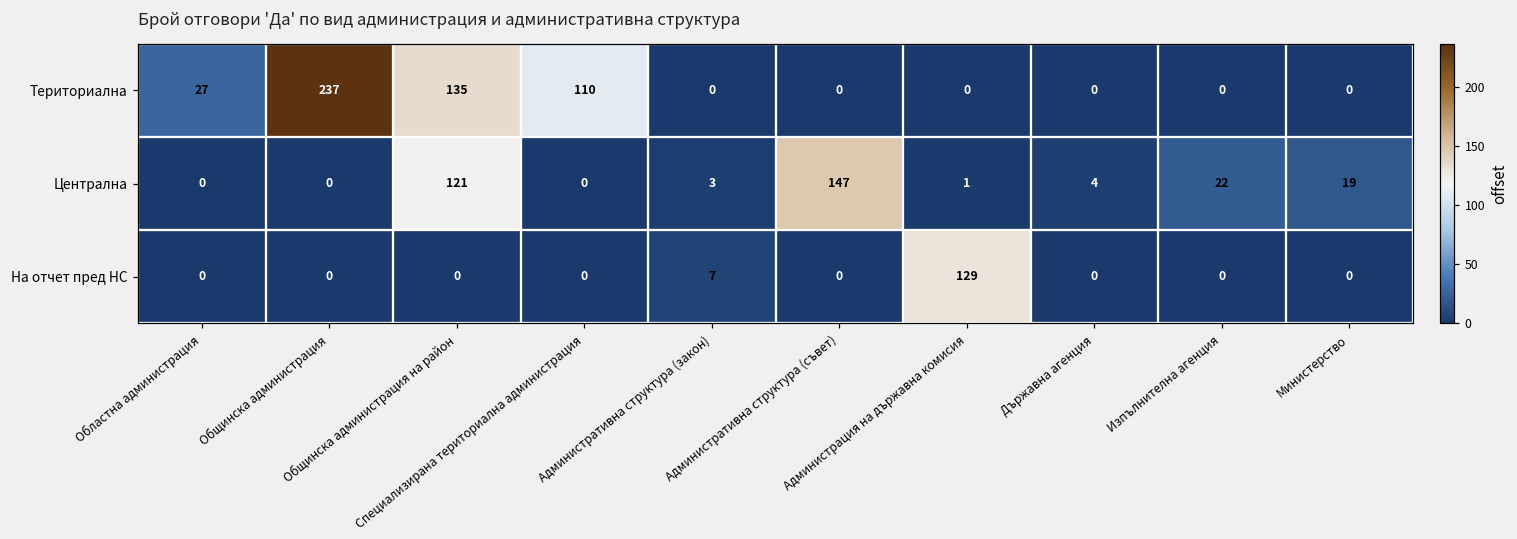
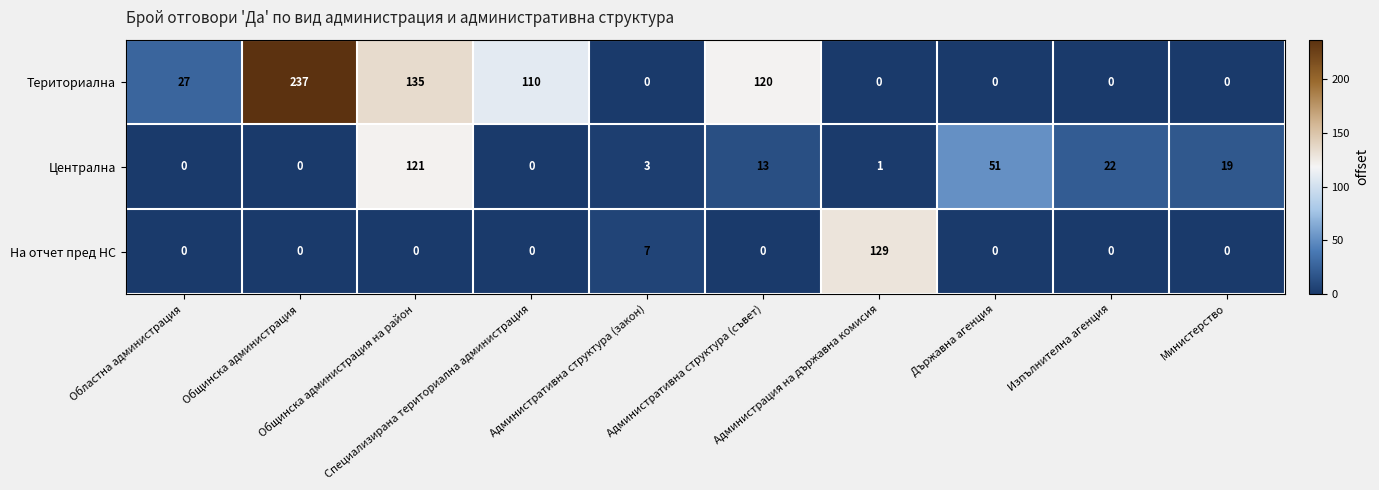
  {
    "Териториална": {
      "Областна администрация": 27,
      "Общинска администрация": 237,
      "Общинска администрация на район": 135,
      "Специализирана териториална администрация": 110,
      "Административна структура (закон)": 0,
-     "Административна структура (съвет)": 0,
+     "Административна структура (съвет)": 120,
      "Администрация на държавна комисия": 0,
      "Държавна агенция": 0,
      "Изпълнителна агенция": 0,
      "Министерство": 0
    },
    "Централна": {
      "Областна администрация": 0,
      "Общинска администрация": 0,
      "Общинска администрация на район": 121,
      "Специализирана териториална администрация": 0,
      "Административна структура (закон)": 3,
-     "Административна структура (съвет)": 147,
+     "Административна структура (съвет)": 13,
      "Администрация на държавна комисия": 1,
-     "Държавна агенция": 4,
+     "Държавна агенция": 51,
      "Изпълнителна агенция": 22,
      "Министерство": 19
    },
    "На отчет пред НС": {
      "Областна администрация": 0,
      "Общинска администрация": 0,
      "Общинска администрация на район": 0,
      "Специализирана териториална администрация": 0,
      "Административна структура (закон)": 7,
      "Административна структура (съвет)": 0,
      "Администрация на държавна комисия": 129,
      "Държавна агенция": 0,
      "Изпълнителна агенция": 0,
      "Министерство": 0
    }
  }
